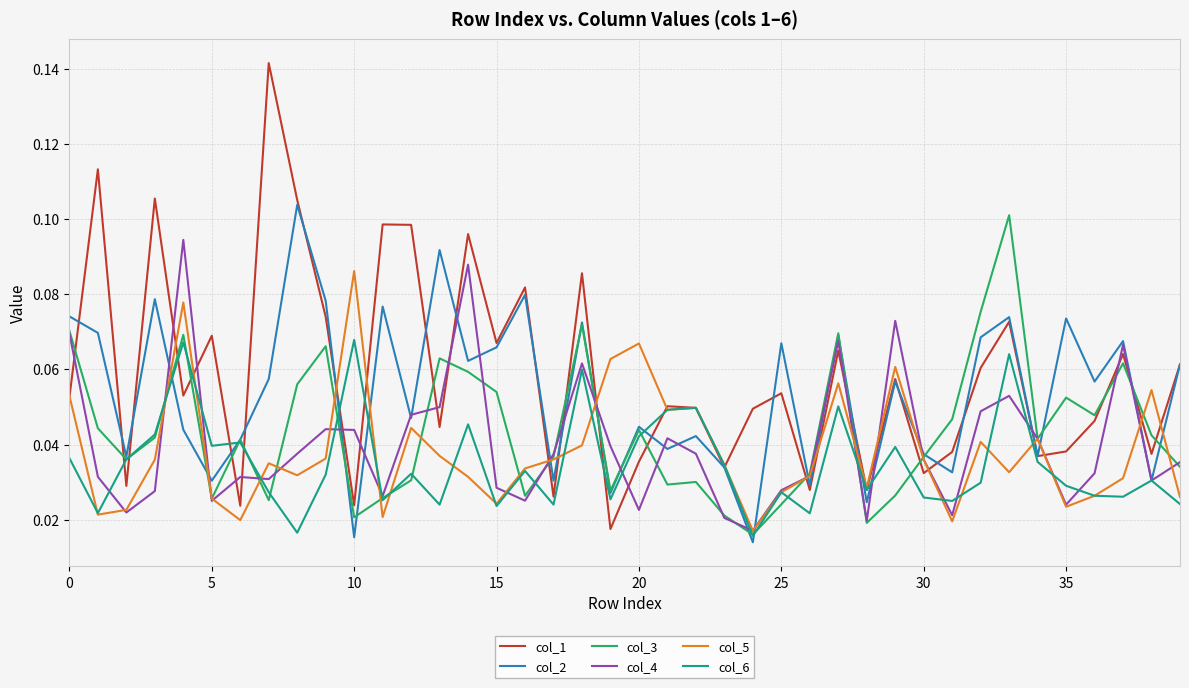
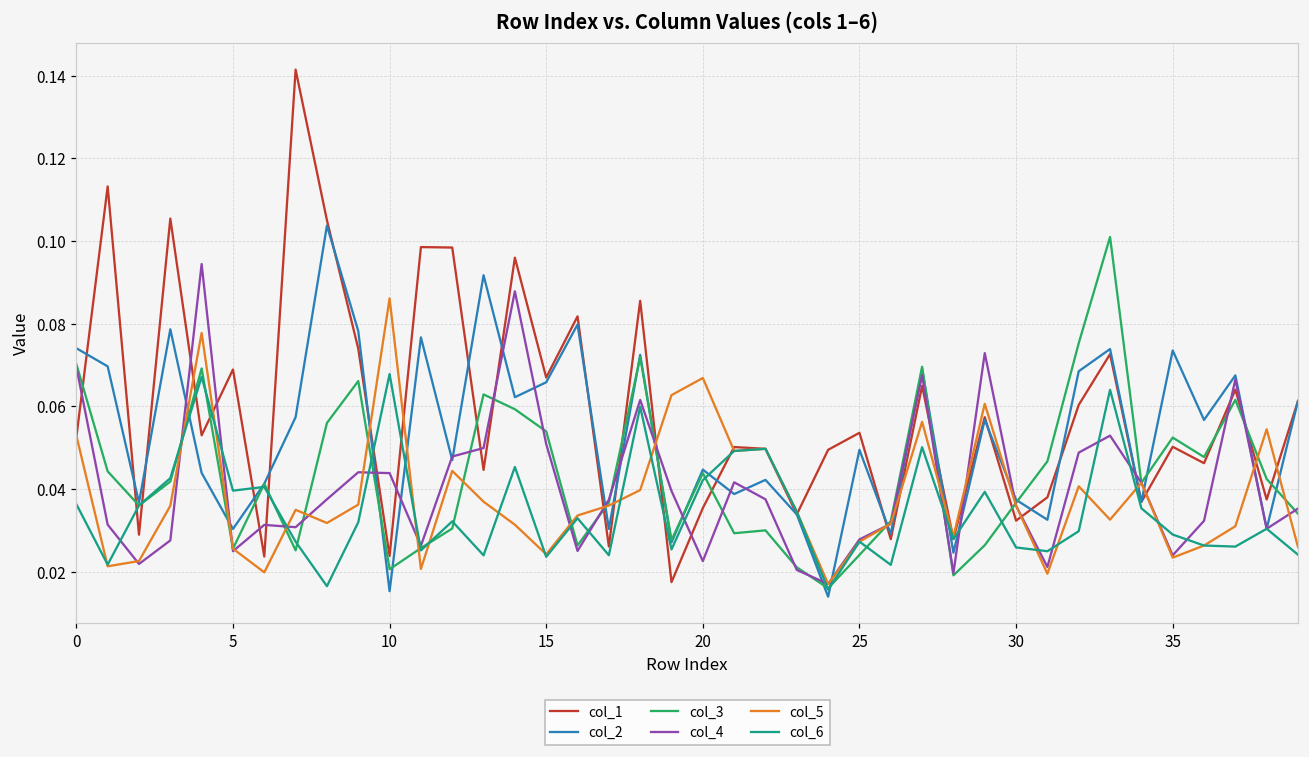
  {
    "col_1": {
      "5": 0.069,
      "10": 0.024,
      "15": 0.067,
      "20": 0.035,
      "25": 0.054,
      "30": 0.032,
-     "35": 0.038
+     "35": 0.050
    },
    "col_2": {
      "0": 0.074,
      "5": 0.030,
      "10": 0.015,
      "15": 0.066,
      "20": 0.045,
-     "25": 0.067,
+     "25": 0.050,
      "30": 0.037,
      "35": 0.074
    },
    "col_4": {
      "10": 0.044,
-     "15": 0.029,
+     "15": 0.051,
      "20": 0.023
    },
    "col_5": {
      "10": 0.086,
      "20": 0.067
    }
  }
